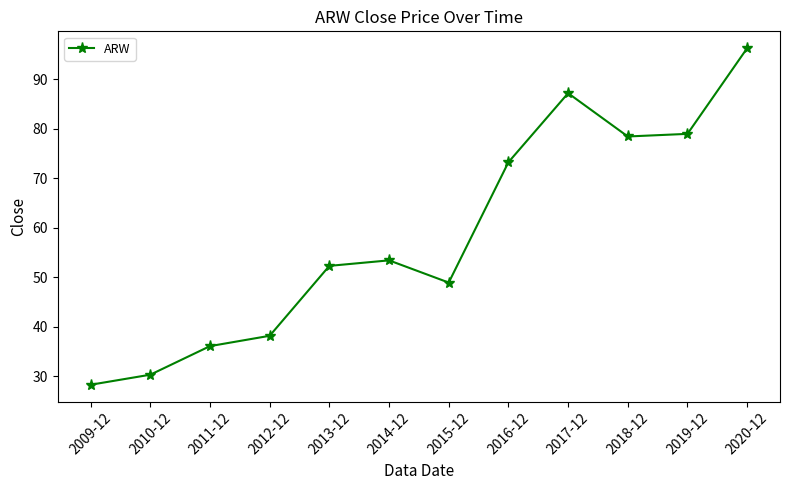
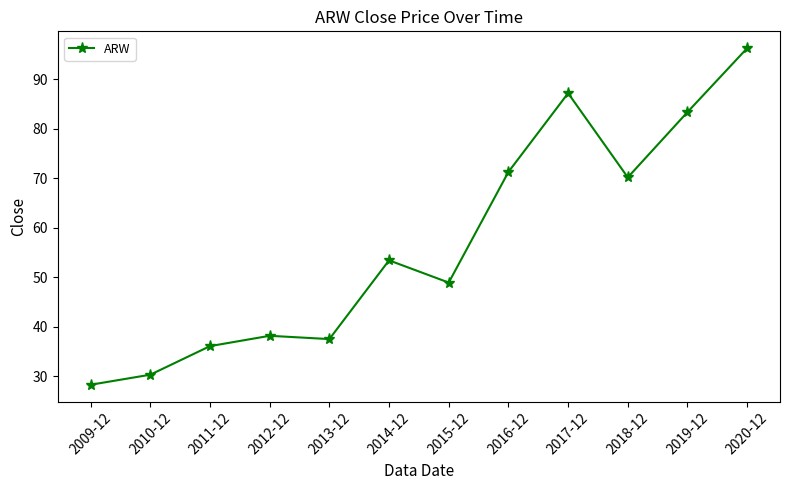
  {
    "2009-12": 28,
    "2010-12": 30,
    "2011-12": 36,
    "2012-12": 38,
-   "2013-12": 52,
+   "2013-12": 38,
    "2014-12": 53,
    "2015-12": 49,
-   "2016-12": 73,
+   "2016-12": 71,
    "2017-12": 87,
-   "2018-12": 78,
-   "2019-12": 79,
+   "2018-12": 70,
+   "2019-12": 83,
    "2020-12": 96
  }
